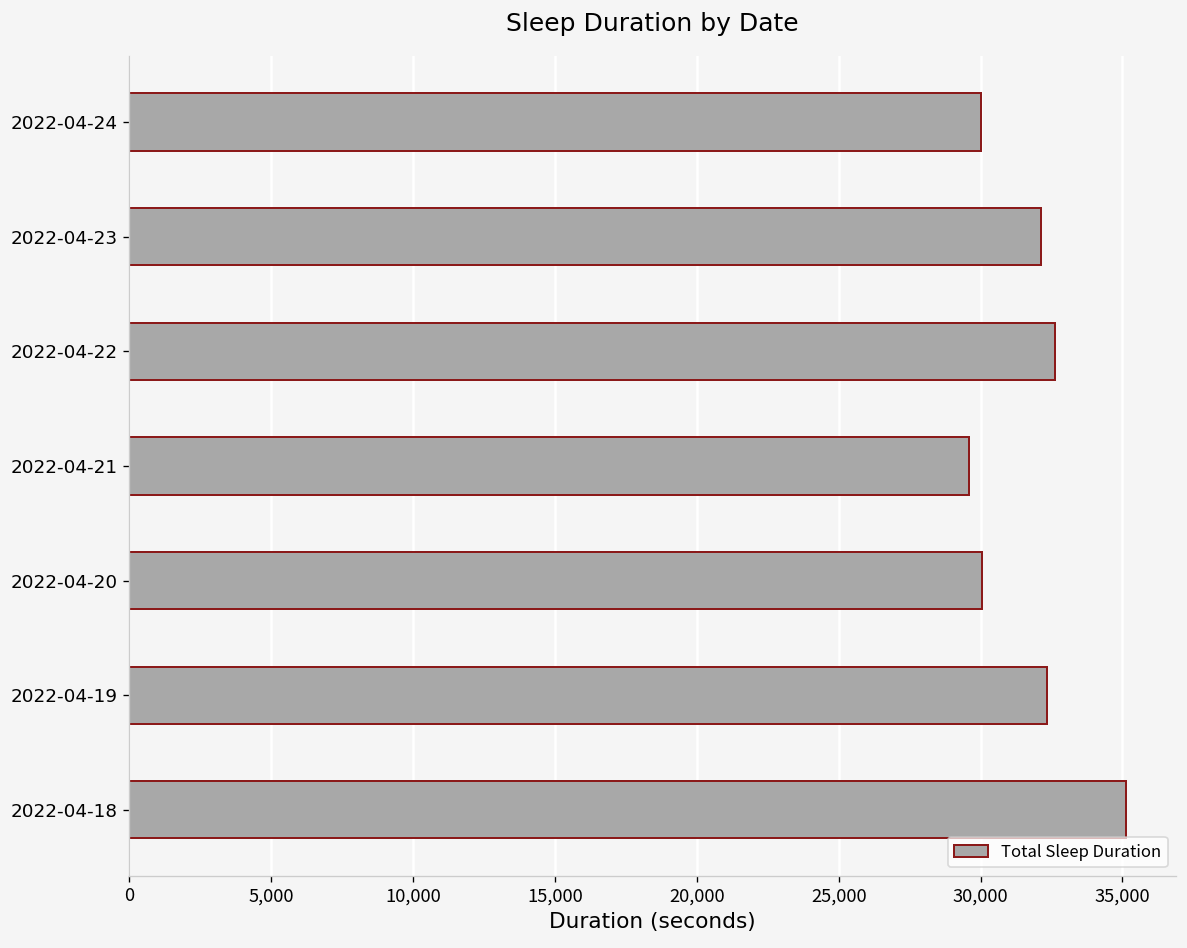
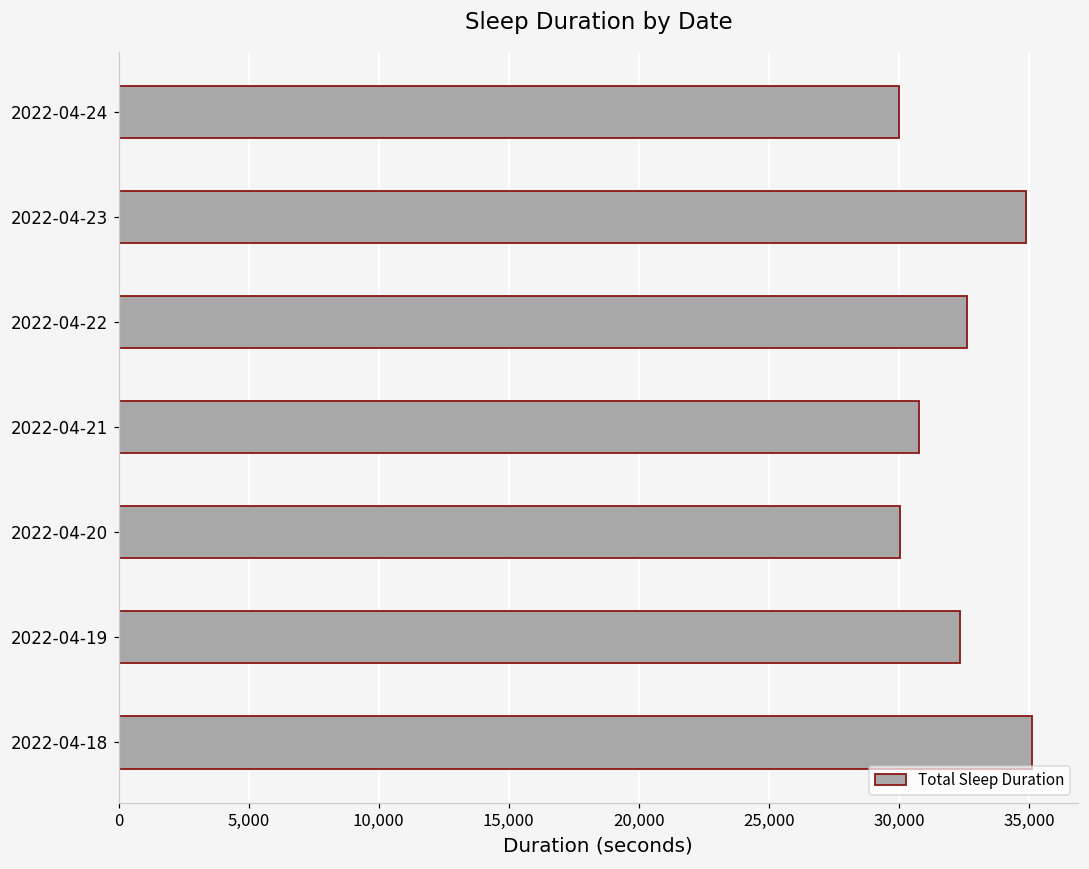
  {
    "2022-04-24": "30,000",
-   "2022-04-23": "32,100",
+   "2022-04-23": "34,900",
    "2022-04-22": "32,600",
-   "2022-04-21": "29,600",
+   "2022-04-21": "30,800",
    "2022-04-20": "30,100",
    "2022-04-19": "32,300",
    "2022-04-18": "35,100"
  }
